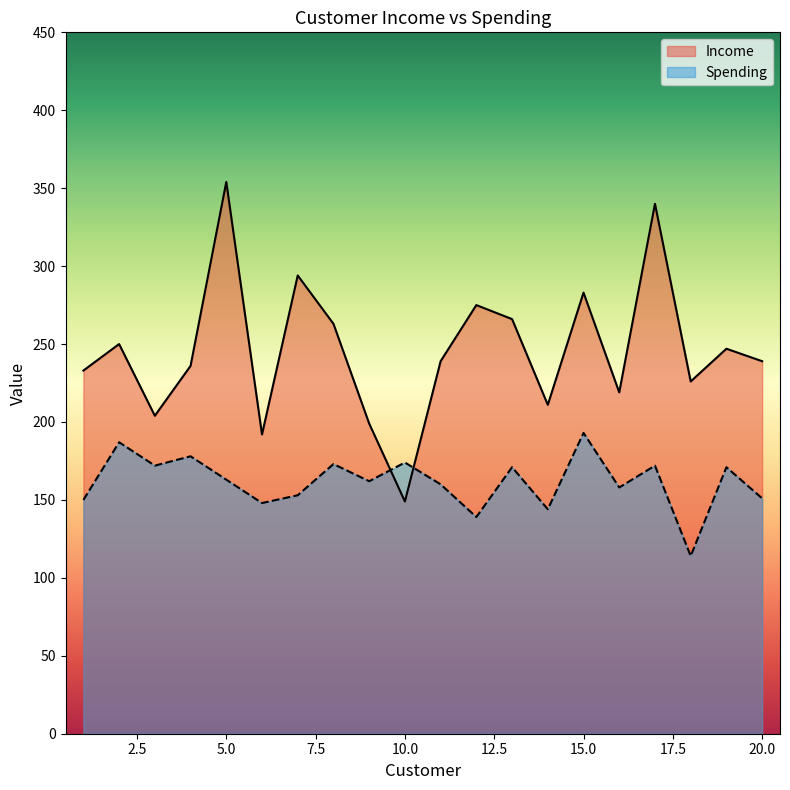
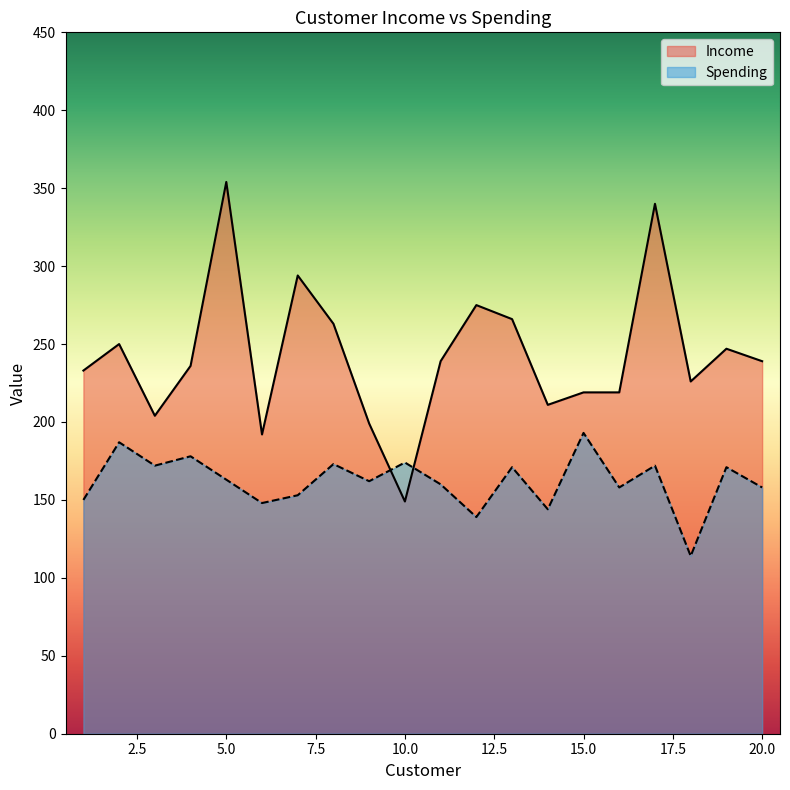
  {
    "Income": {
      "5.0": 354,
      "10.0": 149,
-     "15.0": 283,
+     "15.0": 219,
      "20.0": 239
    },
    "Spending": {
      "5.0": 163,
      "10.0": 174,
      "15.0": 193,
-     "20.0": 151
+     "20.0": 158
    }
  }
